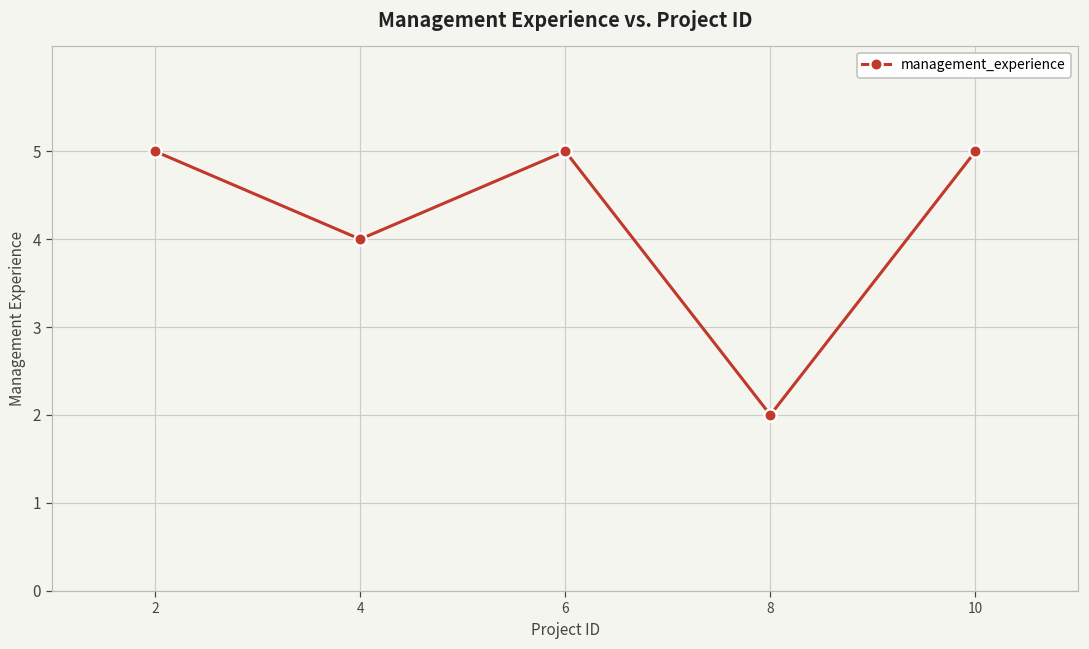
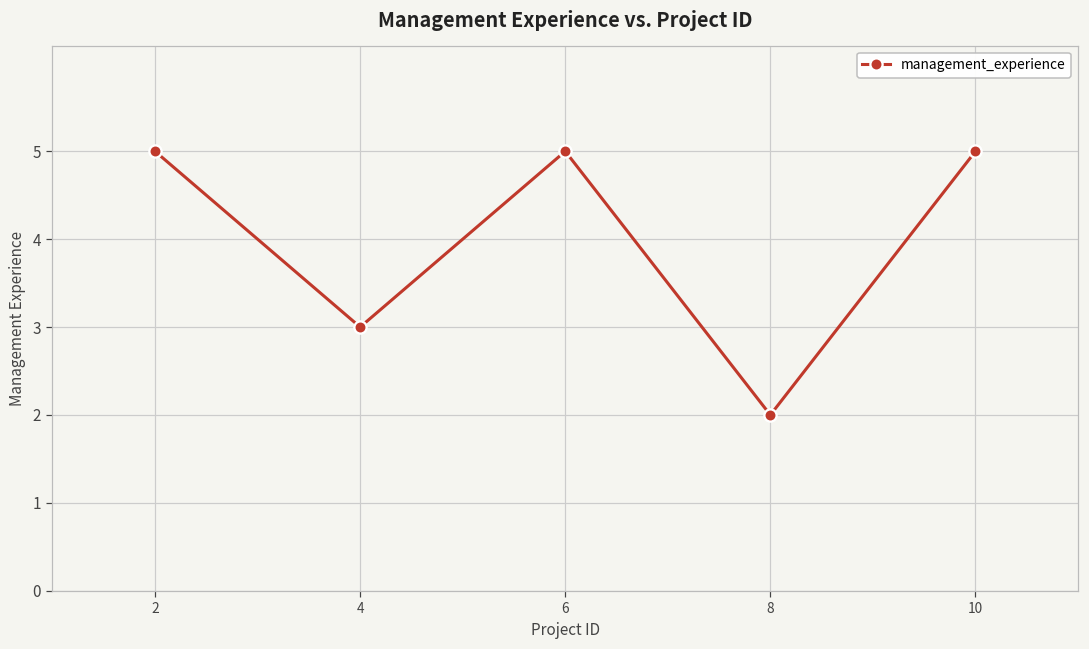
  {
    "2": 5,
-   "4": 4,
+   "4": 3,
    "6": 5,
    "8": 2,
    "10": 5
  }
